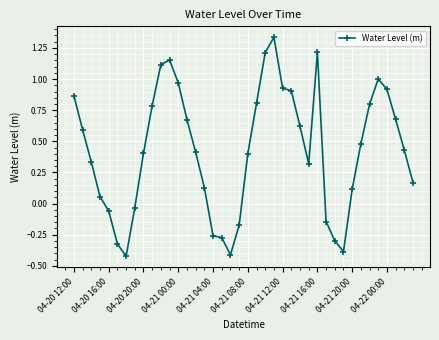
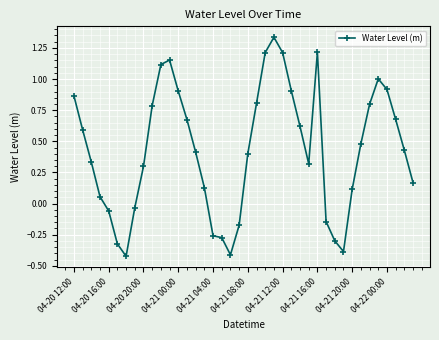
  {
    "04-20 12:00": 0.87,
    "04-20 16:00": -0.06,
-   "04-20 20:00": 0.40,
-   "04-21 00:00": 0.97,
+   "04-20 20:00": 0.30,
+   "04-21 00:00": 0.90,
    "04-21 04:00": -0.26,
    "04-21 08:00": 0.40,
-   "04-21 12:00": 0.93,
+   "04-21 12:00": 1.21,
    "04-21 16:00": 1.22,
    "04-21 20:00": 0.11,
    "04-22 00:00": 0.92
  }
